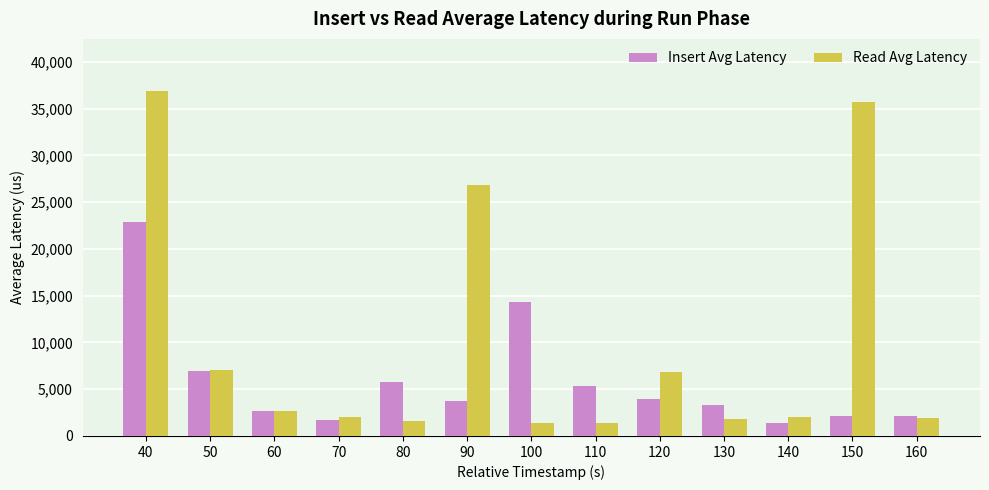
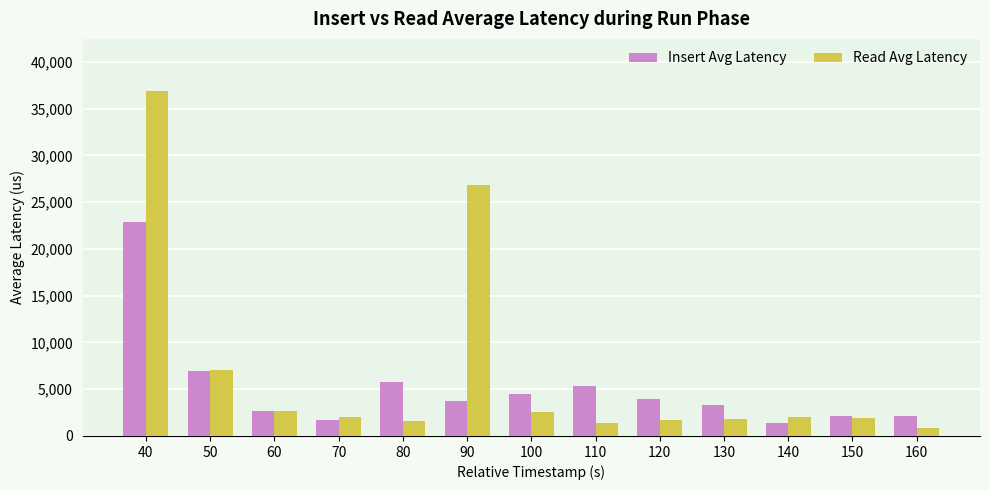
  {
    "Insert Avg Latency": {
      "40": "23,000",
      "50": "7,000",
      "60": "3,000",
      "70": "2,000",
      "80": "6,000",
      "90": "4,000",
-     "100": "14,000",
+     "100": "4,000",
      "110": "5,000",
      "120": "4,000",
      "130": "3,000",
      "140": "1,000",
      "150": "2,000",
      "160": "2,000"
    },
    "Read Avg Latency": {
      "40": "37,000",
      "50": "7,000",
      "60": "3,000",
      "70": "2,000",
      "80": "2,000",
      "90": "27,000",
-     "100": "1,000",
+     "100": "3,000",
      "110": "1,000",
-     "120": "7,000",
+     "120": "2,000",
      "130": "2,000",
      "140": "2,000",
-     "150": "36,000",
-     "160": "2,000"
+     "150": "2,000",
+     "160": "1,000"
    }
  }
